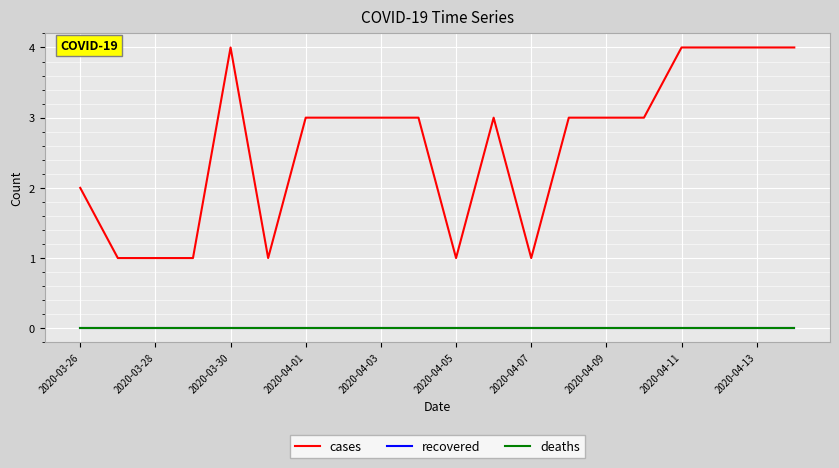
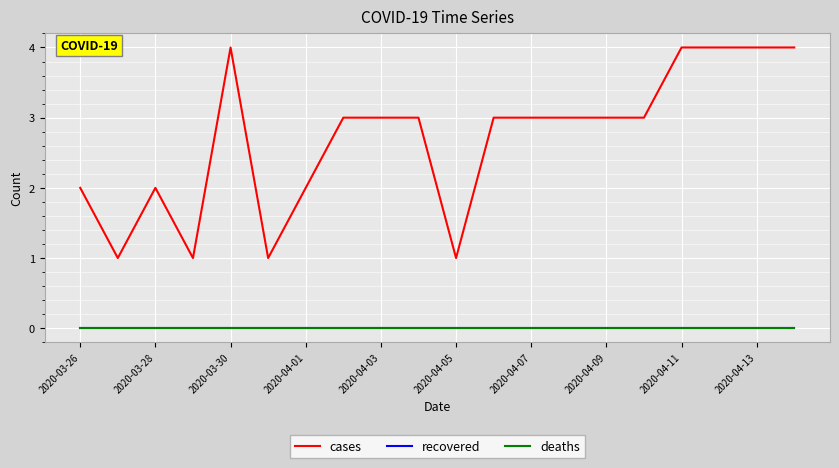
  {
    "cases": {
      "2020-03-26": 2,
-     "2020-03-28": 1,
+     "2020-03-28": 2,
      "2020-03-30": 4,
-     "2020-04-01": 3,
+     "2020-04-01": 2,
      "2020-04-03": 3,
      "2020-04-05": 1,
-     "2020-04-07": 1,
+     "2020-04-07": 3,
      "2020-04-09": 3,
      "2020-04-11": 4,
      "2020-04-13": 4
    },
    "deaths": {
      "2020-03-26": 0,
      "2020-03-28": 0,
      "2020-03-30": 0,
      "2020-04-01": 0,
      "2020-04-03": 0,
      "2020-04-05": 0,
      "2020-04-07": 0,
      "2020-04-09": 0,
      "2020-04-11": 0,
      "2020-04-13": 0
    }
  }
